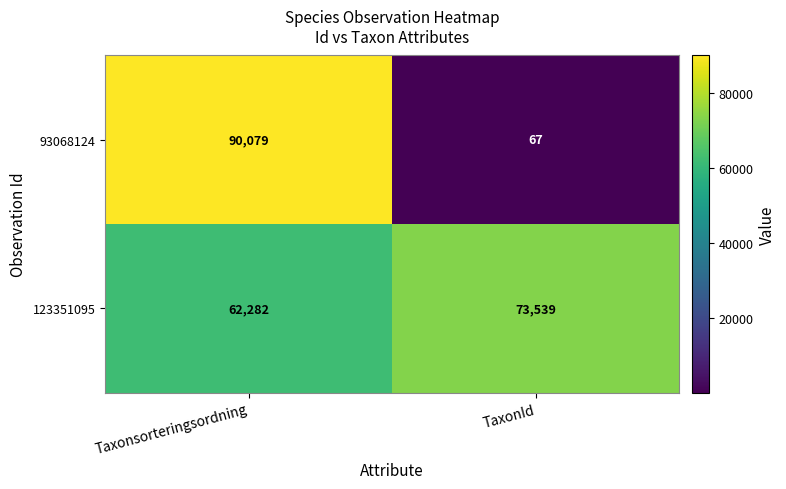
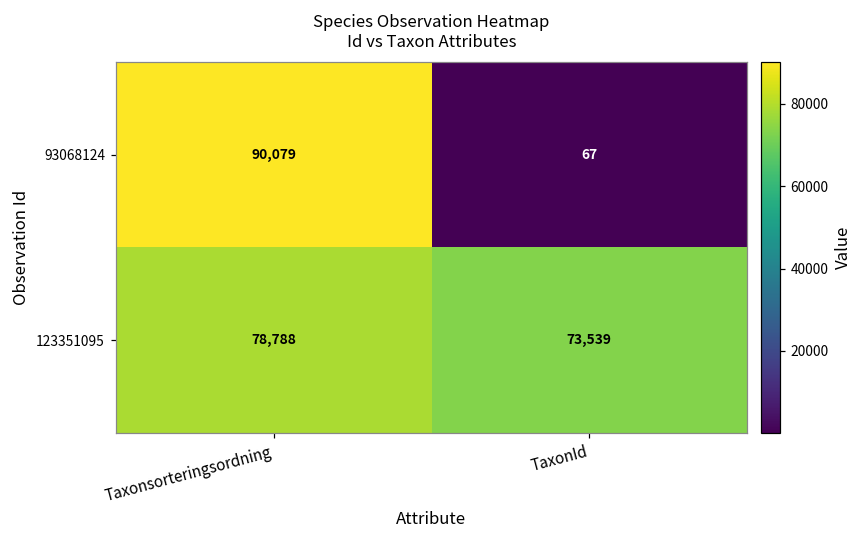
  {
    "93068124": {
      "Taxonsorteringsordning": "90,079",
      "TaxonId": "67"
    },
    "123351095": {
-     "Taxonsorteringsordning": "62,282",
+     "Taxonsorteringsordning": "78,788",
      "TaxonId": "73,539"
    }
  }
